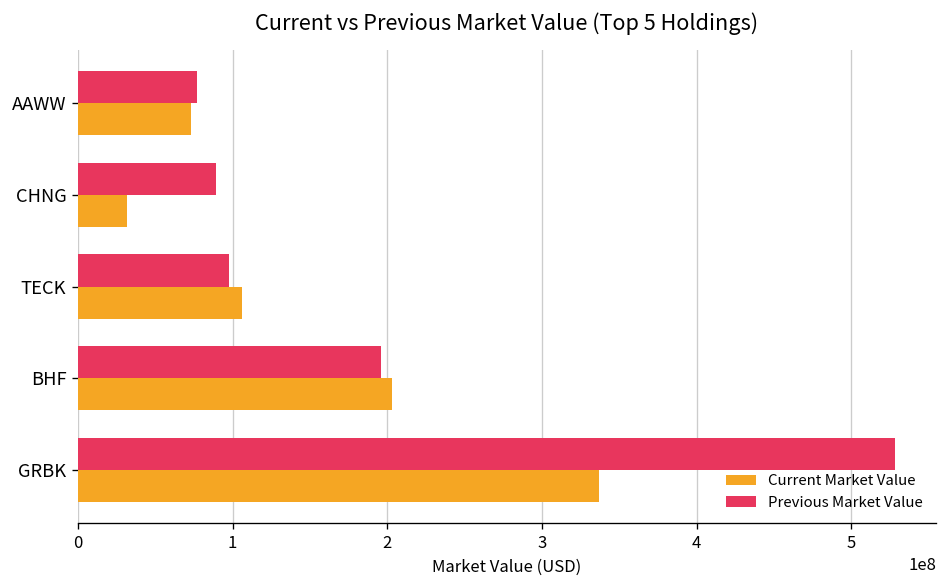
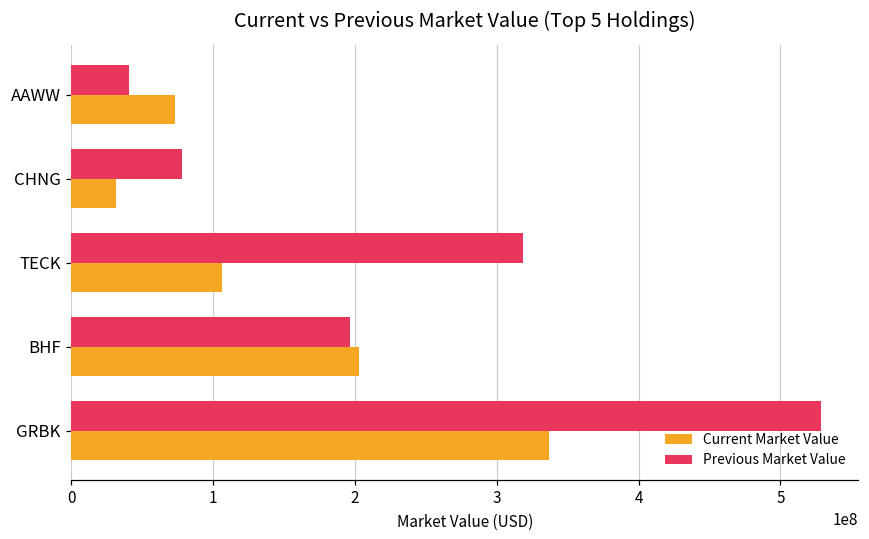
  {
    "Current Market Value": {
      "AAWW": 73000000,
      "CHNG": 31000000,
      "TECK": 106000000,
      "BHF": 203000000,
      "GRBK": 337000000
    },
    "Previous Market Value": {
-     "AAWW": 77000000,
-     "CHNG": 89000000,
-     "TECK": 98000000,
+     "AAWW": 40000000,
+     "CHNG": 78000000,
+     "TECK": 318000000,
      "BHF": 196000000,
      "GRBK": 528000000
    }
  }
